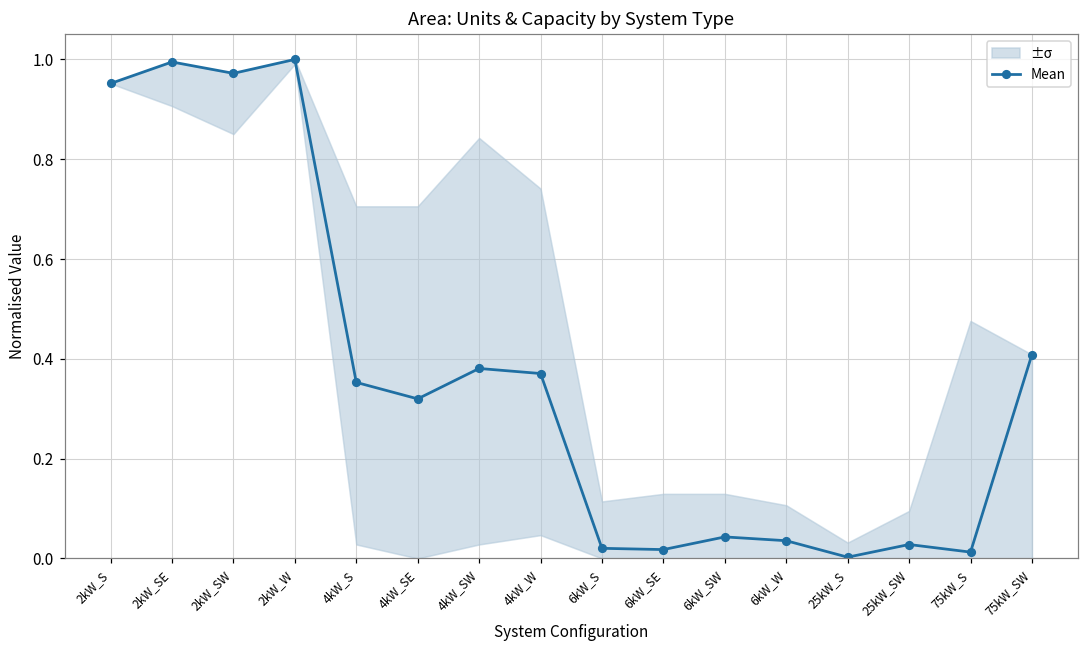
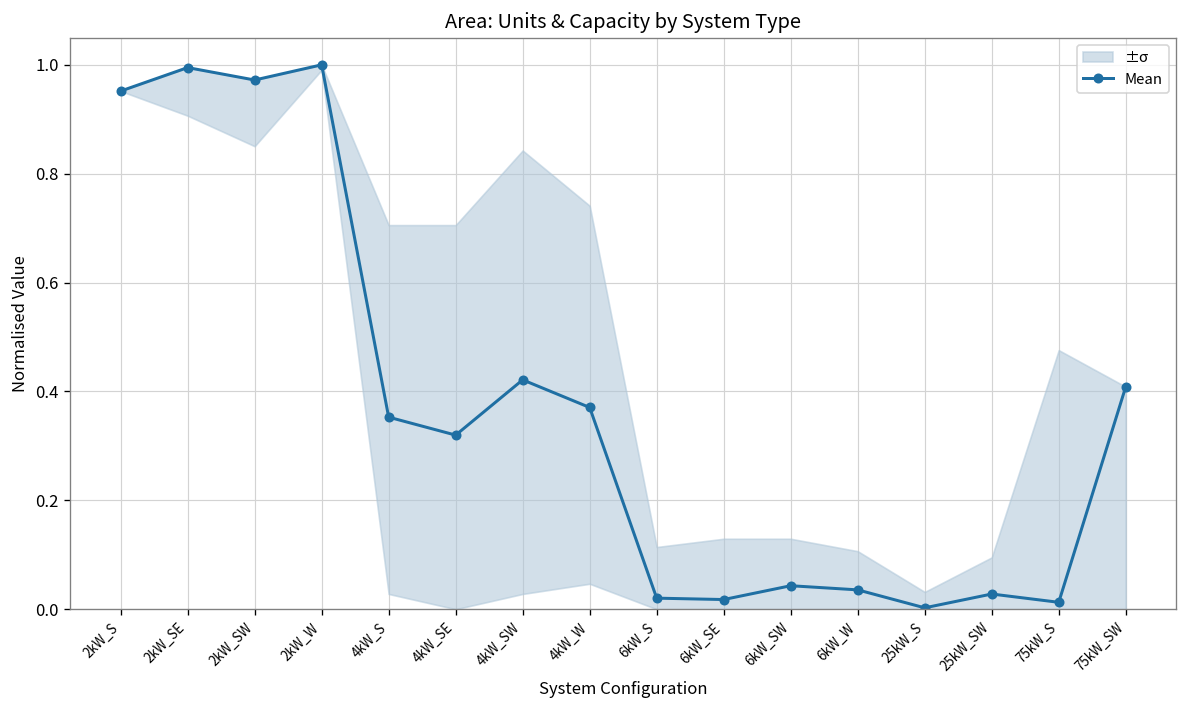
  {
    "Mean": {
      "4kW_S": 0.35,
      "4kW_SE": 0.32,
-     "4kW_SW": 0.38,
+     "4kW_SW": 0.42,
      "4kW_W": 0.37,
      "6kW_S": 0.02,
      "6kW_SE": 0.02,
      "6kW_SW": 0.04,
      "6kW_W": 0.04,
      "25kW_S": 0.00,
      "25kW_SW": 0.03,
      "75kW_S": 0.01
    },
    "±σ": {
      "4kW_SE": 0.71,
      "6kW_S": 0.11,
      "6kW_SE": 0.13,
      "6kW_SW": 0.13,
      "6kW_W": 0.11,
      "25kW_S": 0.03,
      "25kW_SW": 0.10,
      "75kW_S": 0.48
    }
  }
